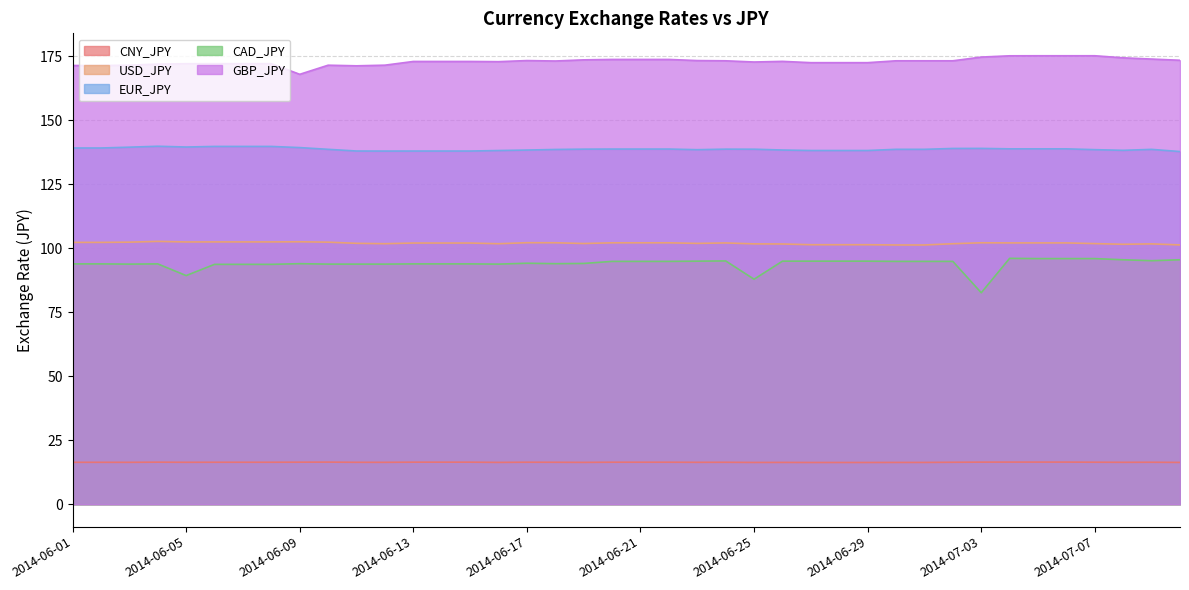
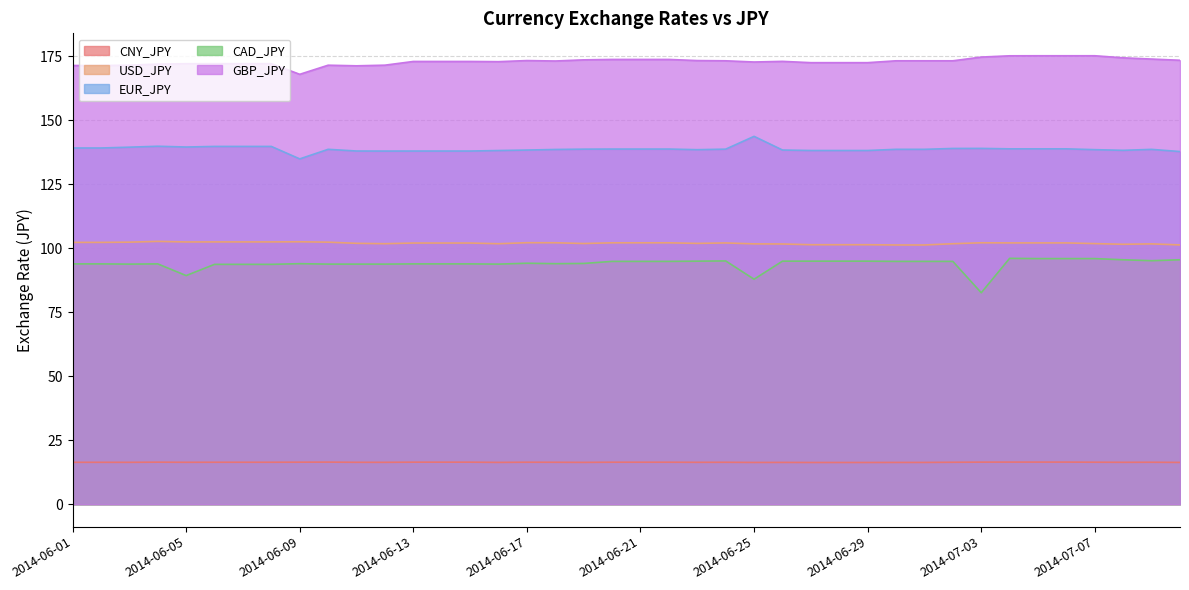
  {
    "EUR_JPY": {
      "2014-06-01": 139,
      "2014-06-05": 140,
-     "2014-06-09": 139,
+     "2014-06-09": 135,
      "2014-06-13": 138,
      "2014-06-17": 138,
      "2014-06-21": 139,
-     "2014-06-25": 139,
+     "2014-06-25": 144,
      "2014-06-29": 138,
      "2014-07-03": 139,
      "2014-07-07": 139
    },
    "CAD_JPY": {
      "2014-06-01": 94,
      "2014-06-05": 89,
      "2014-06-09": 94,
      "2014-06-13": 94,
      "2014-06-17": 94,
      "2014-06-21": 95,
      "2014-06-25": 88,
      "2014-06-29": 95,
      "2014-07-03": 83,
      "2014-07-07": 96
    },
    "GBP_JPY": {
      "2014-06-01": 171,
      "2014-06-09": 168,
      "2014-06-13": 173,
      "2014-06-17": 173,
      "2014-06-21": 174,
      "2014-06-25": 173,
      "2014-06-29": 173,
      "2014-07-03": 175,
      "2014-07-07": 175
    }
  }
